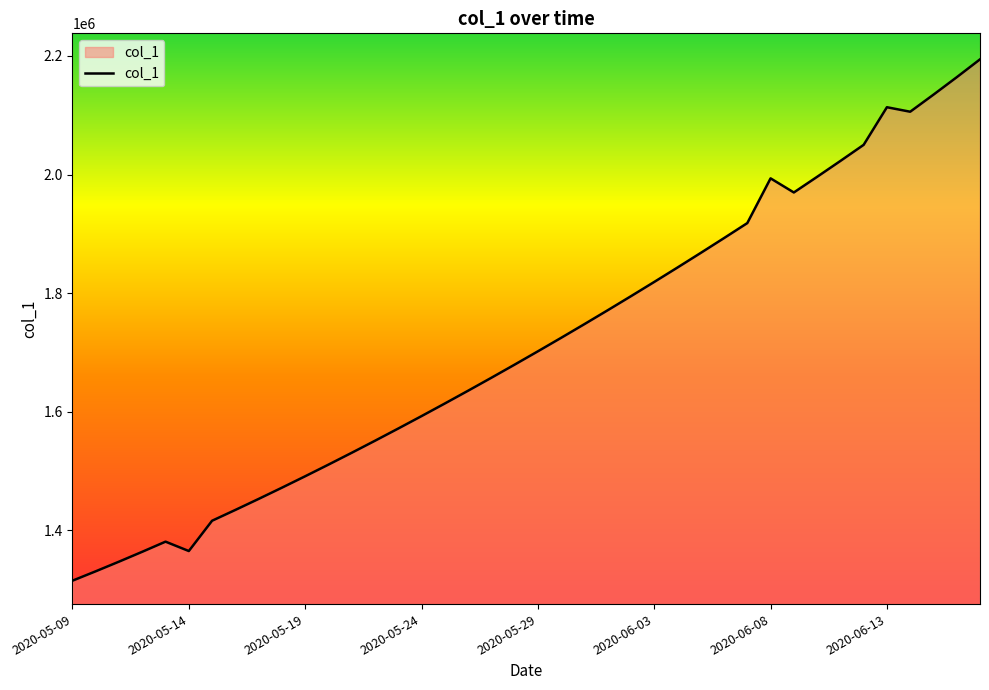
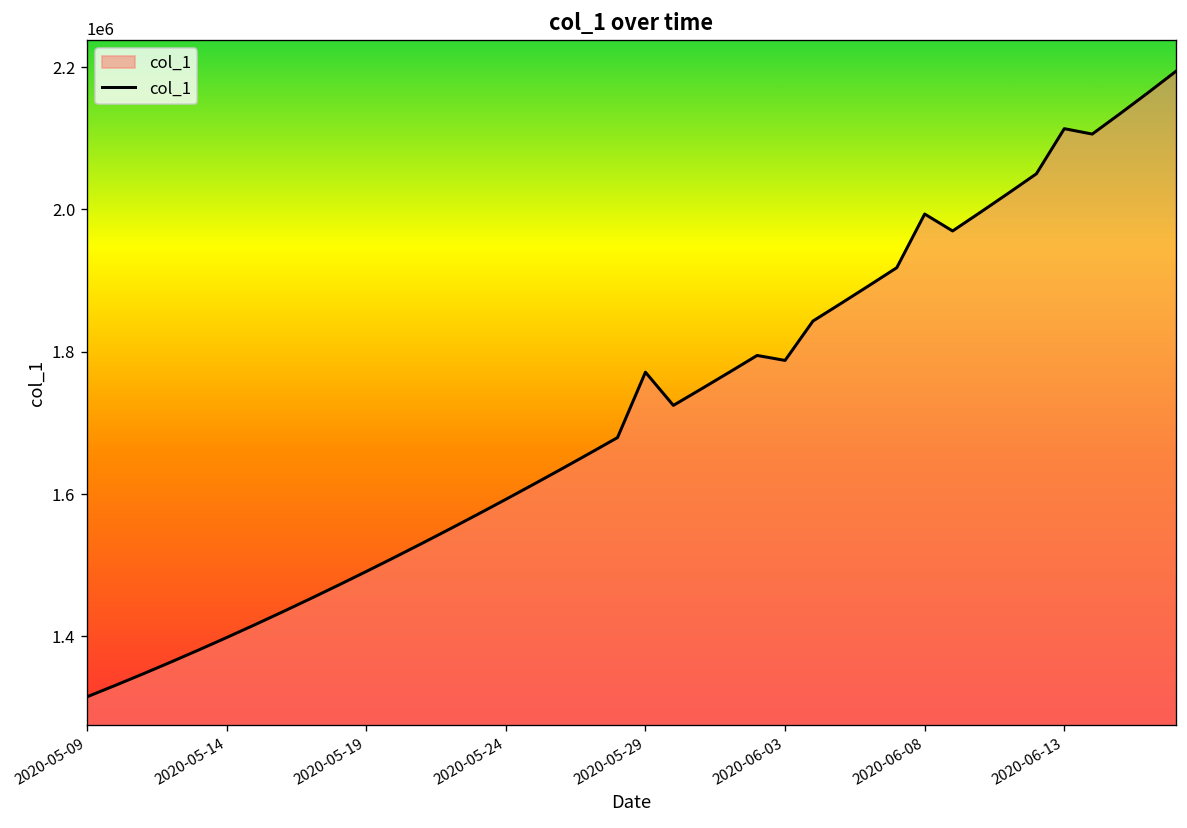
  {
    "2020-05-09": 1320000,
-   "2020-05-14": 1370000,
+   "2020-05-14": 1400000,
    "2020-05-19": 1490000,
    "2020-05-24": 1590000,
-   "2020-05-29": 1700000,
-   "2020-06-03": 1820000,
+   "2020-05-29": 1770000,
+   "2020-06-03": 1790000,
    "2020-06-08": 1990000,
    "2020-06-13": 2110000
  }
